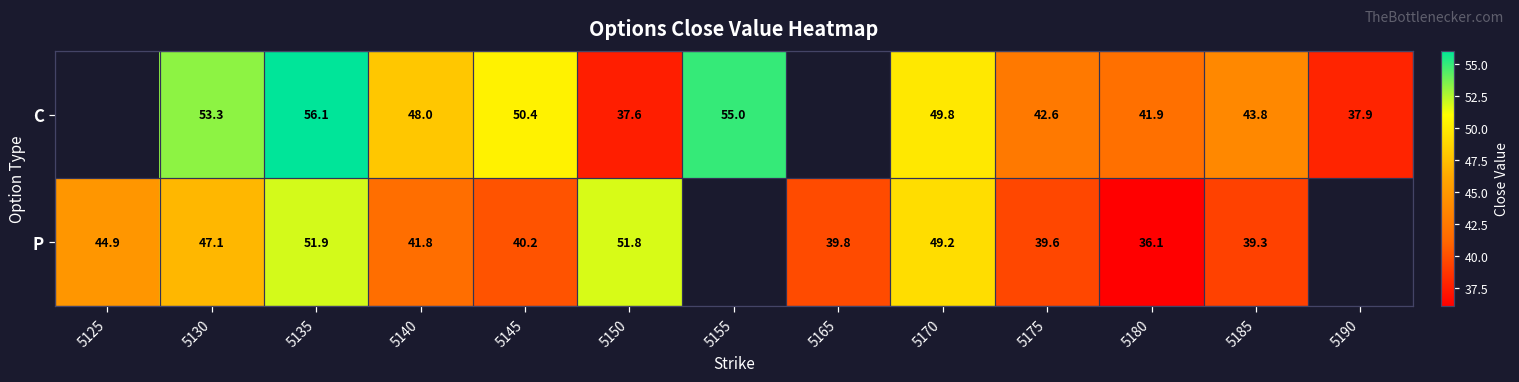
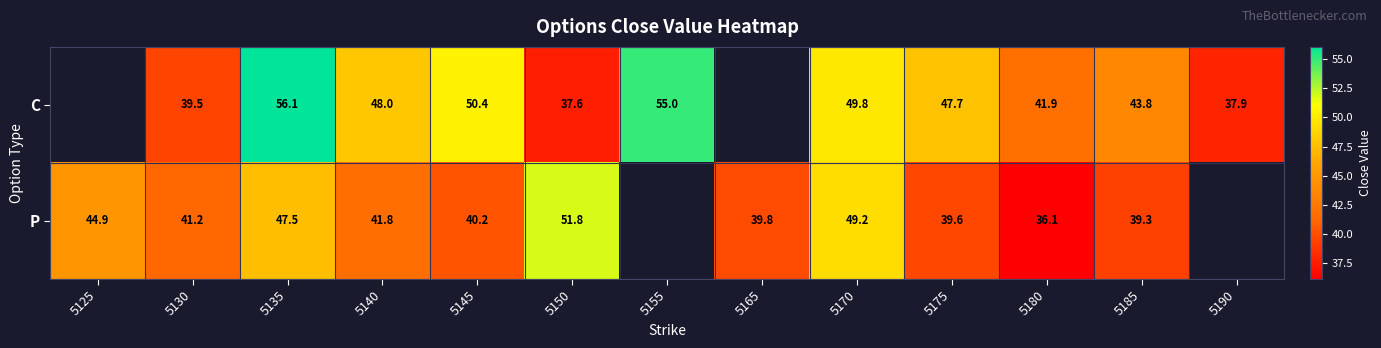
  {
    "C": {
-     "5130": 53.3,
+     "5130": 39.5,
      "5135": 56.1,
      "5140": 48.0,
      "5145": 50.4,
      "5150": 37.6,
      "5155": 55.0,
      "5170": 49.8,
-     "5175": 42.6,
+     "5175": 47.7,
      "5180": 41.9,
      "5185": 43.8,
      "5190": 37.9
    },
    "P": {
      "5125": 44.9,
-     "5130": 47.1,
-     "5135": 51.9,
+     "5130": 41.2,
+     "5135": 47.5,
      "5140": 41.8,
      "5145": 40.2,
      "5150": 51.8,
      "5165": 39.8,
      "5170": 49.2,
      "5175": 39.6,
      "5180": 36.1,
      "5185": 39.3
    }
  }
